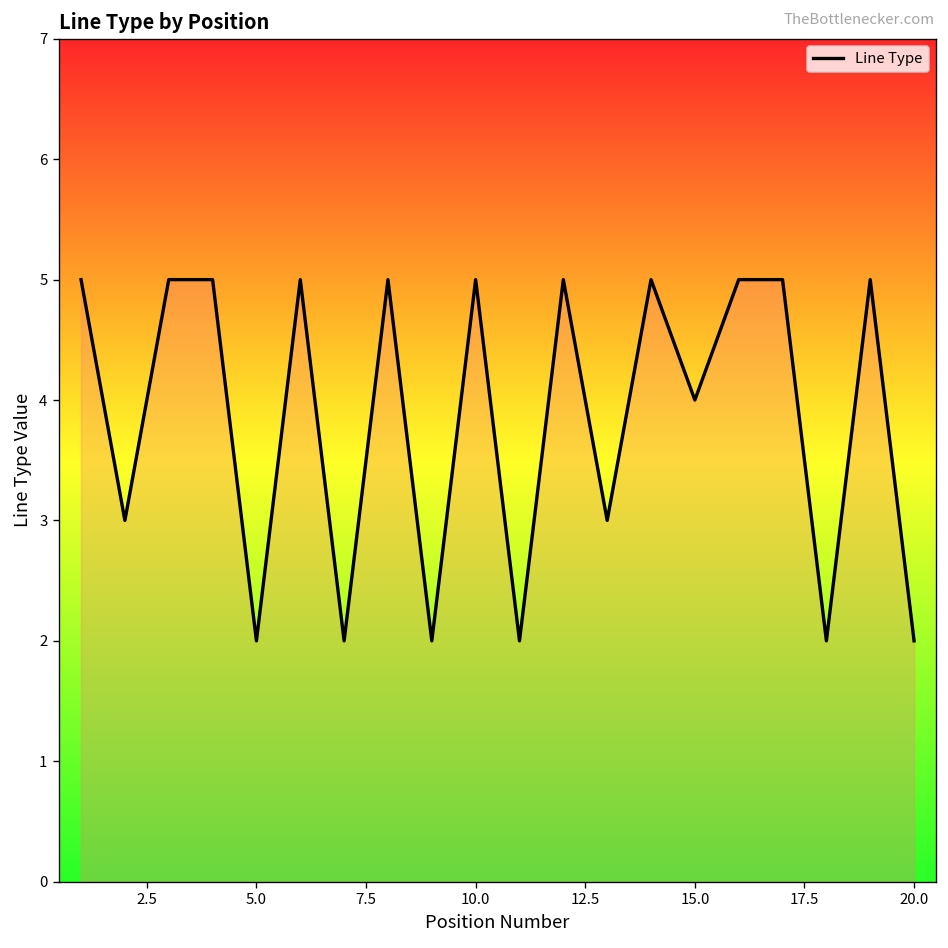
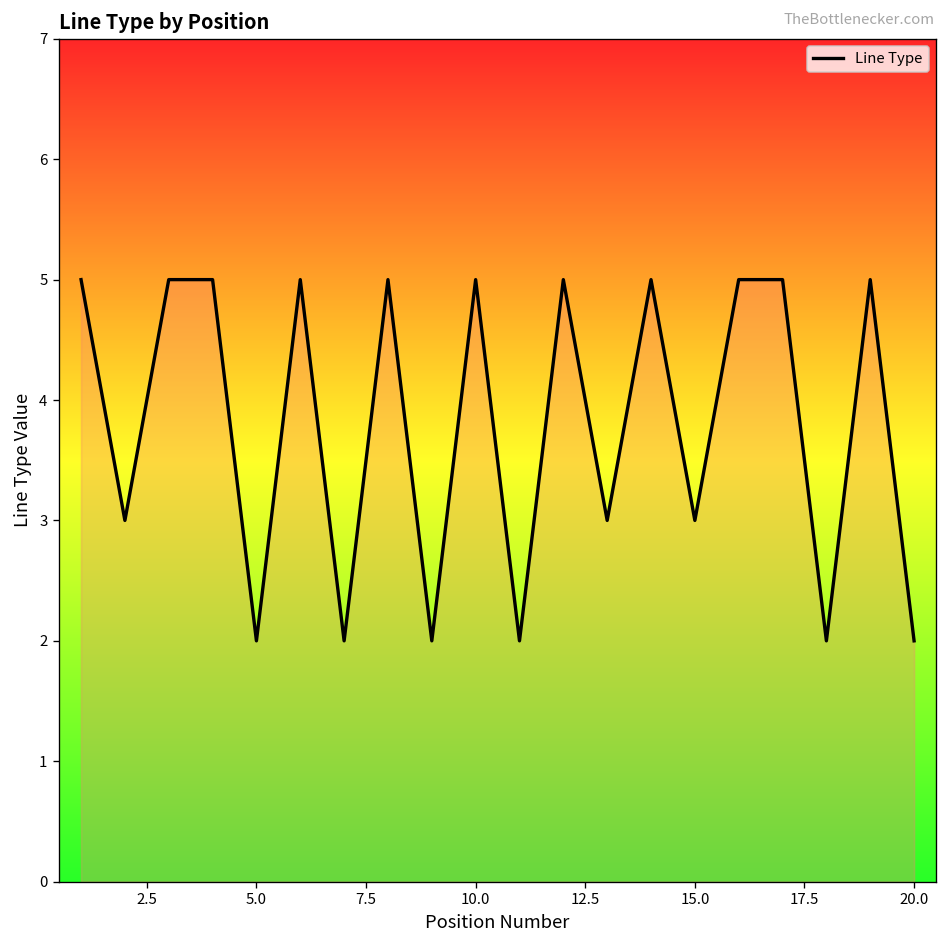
  {
    "5.0": 2,
    "10.0": 5,
-   "15.0": 4,
+   "15.0": 3,
    "20.0": 2
  }
